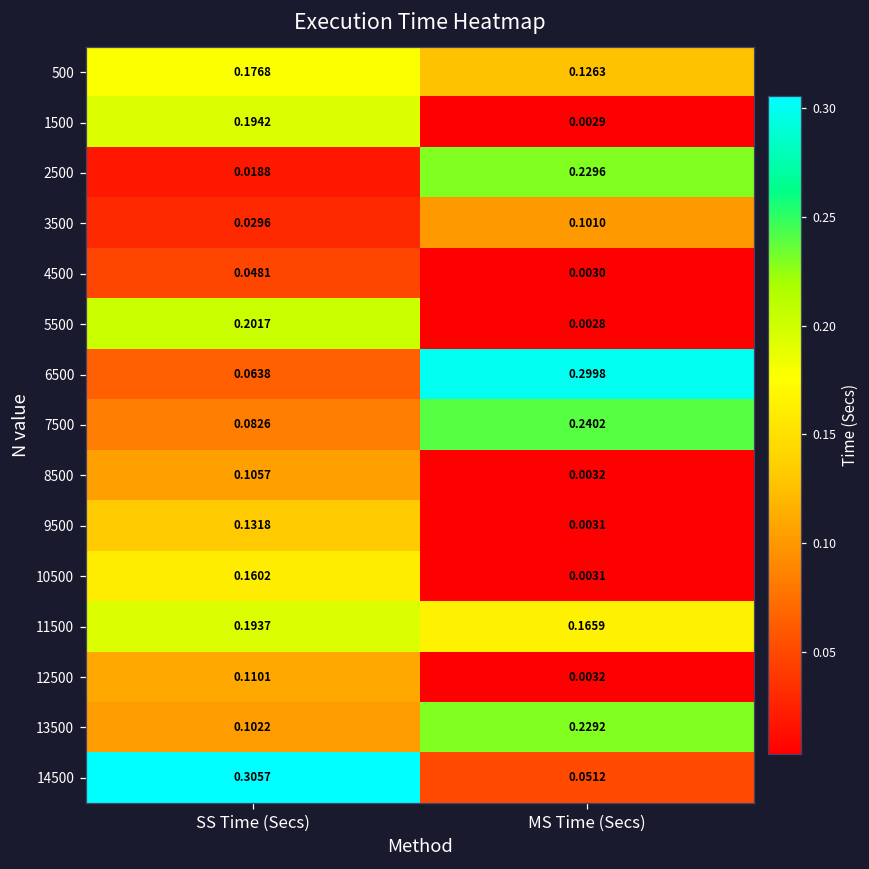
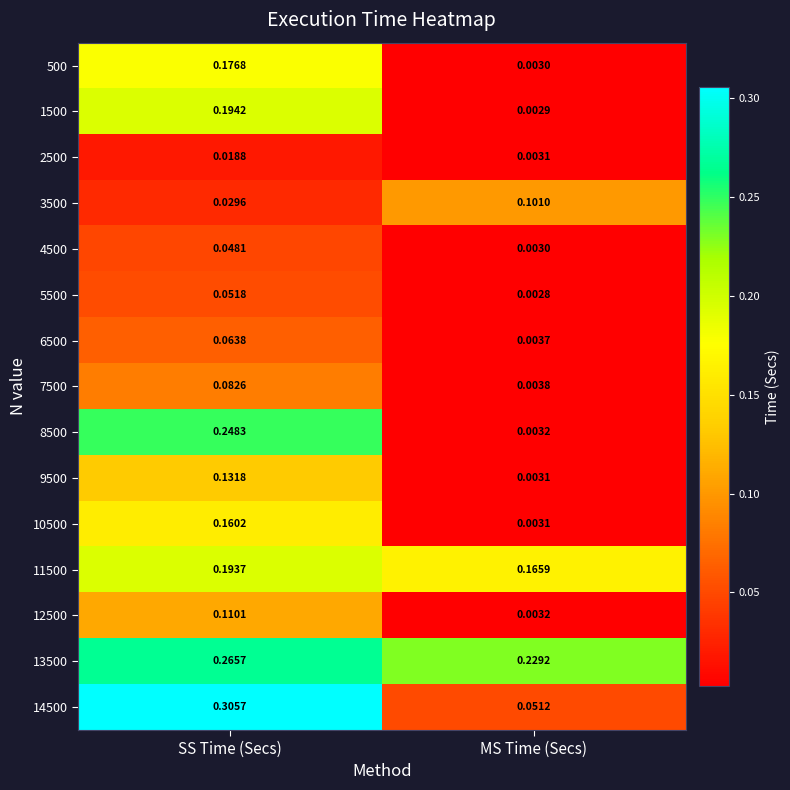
  {
    "500": {
      "SS Time (Secs)": 0.1768,
-     "MS Time (Secs)": 0.1263
+     "MS Time (Secs)": 0.0030
    },
    "1500": {
      "SS Time (Secs)": 0.1942,
      "MS Time (Secs)": 0.0029
    },
    "2500": {
      "SS Time (Secs)": 0.0188,
-     "MS Time (Secs)": 0.2296
+     "MS Time (Secs)": 0.0031
    },
    "3500": {
      "SS Time (Secs)": 0.0296,
      "MS Time (Secs)": 0.1010
    },
    "4500": {
      "SS Time (Secs)": 0.0481,
      "MS Time (Secs)": 0.0030
    },
    "5500": {
-     "SS Time (Secs)": 0.2017,
+     "SS Time (Secs)": 0.0518,
      "MS Time (Secs)": 0.0028
    },
    "6500": {
      "SS Time (Secs)": 0.0638,
-     "MS Time (Secs)": 0.2998
+     "MS Time (Secs)": 0.0037
    },
    "7500": {
      "SS Time (Secs)": 0.0826,
-     "MS Time (Secs)": 0.2402
+     "MS Time (Secs)": 0.0038
    },
    "8500": {
-     "SS Time (Secs)": 0.1057,
+     "SS Time (Secs)": 0.2483,
      "MS Time (Secs)": 0.0032
    },
    "9500": {
      "SS Time (Secs)": 0.1318,
      "MS Time (Secs)": 0.0031
    },
    "10500": {
      "SS Time (Secs)": 0.1602,
      "MS Time (Secs)": 0.0031
    },
    "11500": {
      "SS Time (Secs)": 0.1937,
      "MS Time (Secs)": 0.1659
    },
    "12500": {
      "SS Time (Secs)": 0.1101,
      "MS Time (Secs)": 0.0032
    },
    "13500": {
-     "SS Time (Secs)": 0.1022,
+     "SS Time (Secs)": 0.2657,
      "MS Time (Secs)": 0.2292
    },
    "14500": {
      "SS Time (Secs)": 0.3057,
      "MS Time (Secs)": 0.0512
    }
  }
